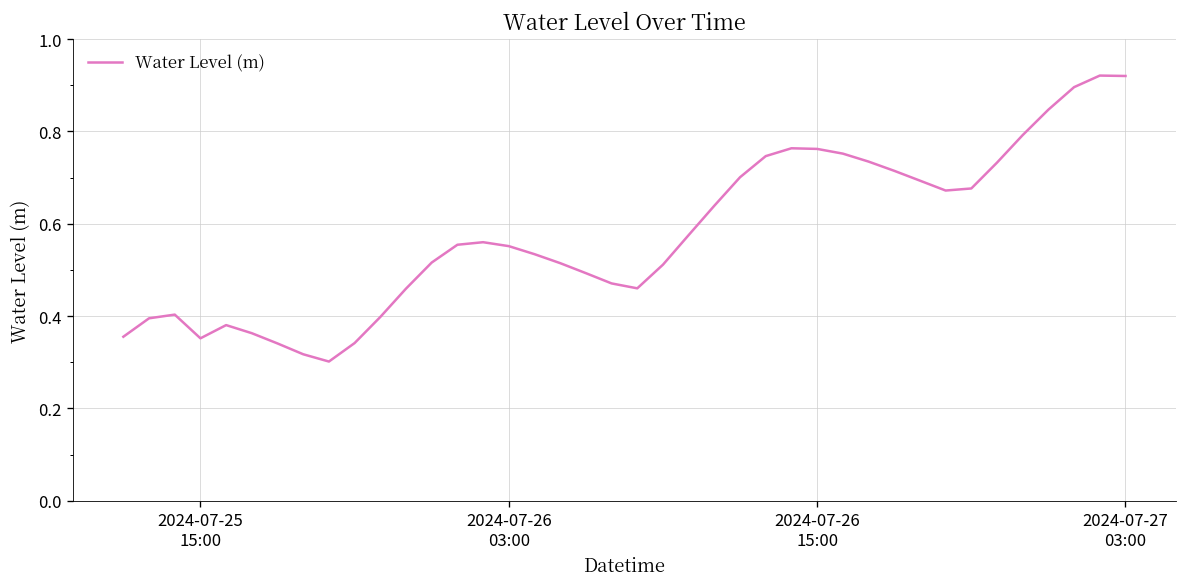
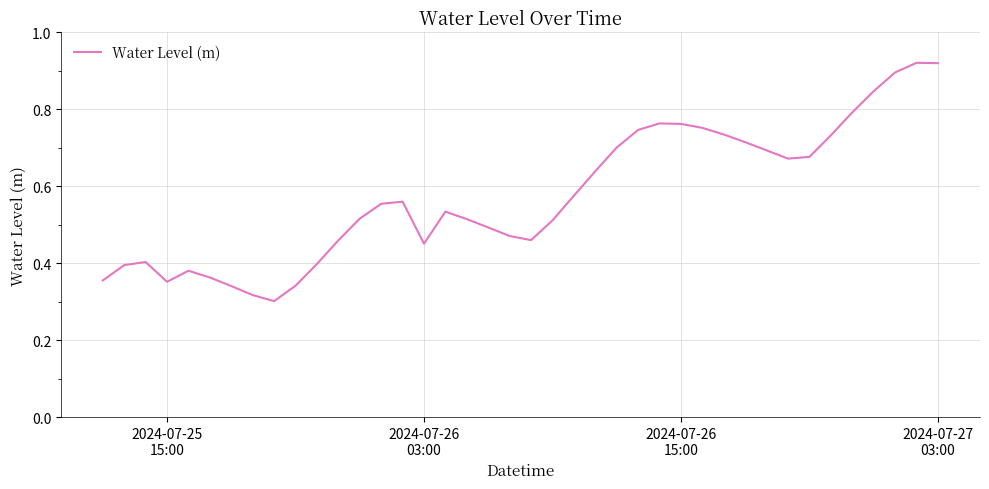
  {
    "2024-07-25 15:00": 0.35,
-   "2024-07-26 03:00": 0.55,
+   "2024-07-26 03:00": 0.45,
    "2024-07-26 15:00": 0.76,
    "2024-07-27 03:00": 0.92
  }
